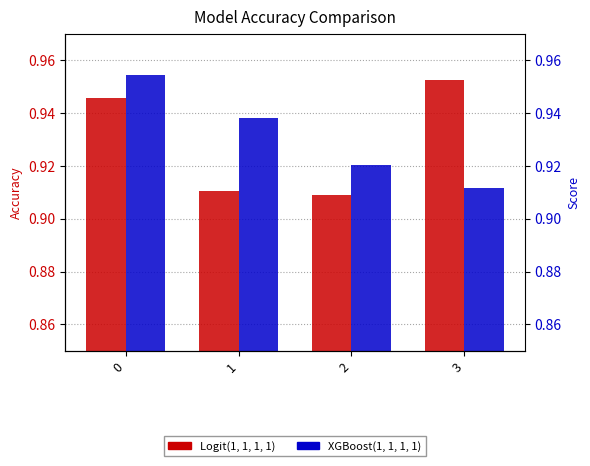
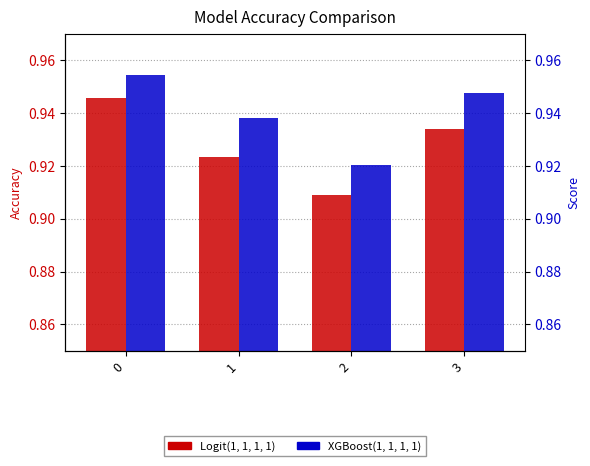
  {
    "Logit(1, 1, 1, 1)": {
      "0": 0.946,
-     "1": 0.910,
+     "1": 0.923,
      "2": 0.909,
-     "3": 0.953
+     "3": 0.934
    },
    "XGBoost(1, 1, 1, 1)": {
      "0": 0.955,
      "1": 0.938,
      "2": 0.920,
-     "3": 0.912
+     "3": 0.948
    }
  }
